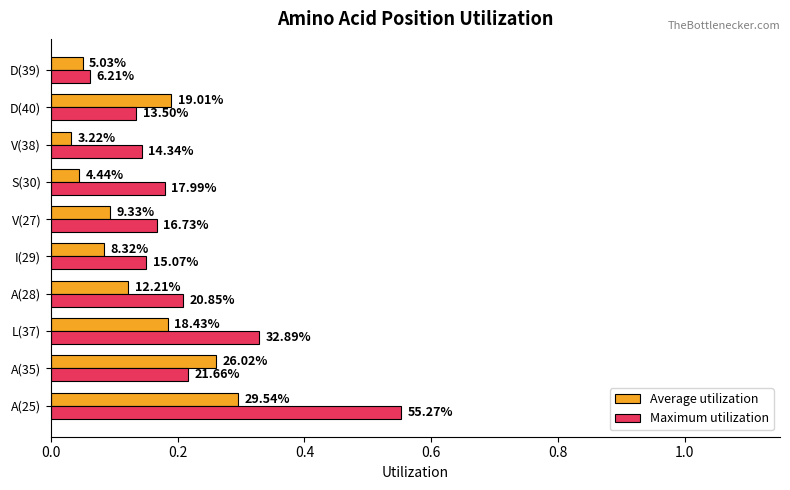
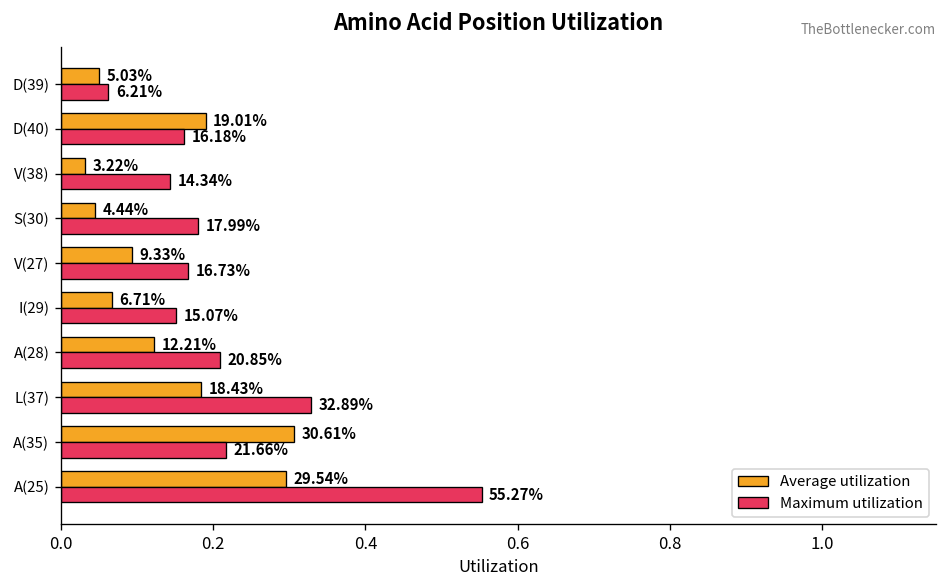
  {
    "Average utilization": {
      "D(39)": "5.03%",
      "D(40)": "19.01%",
      "V(38)": "3.22%",
      "S(30)": "4.44%",
      "V(27)": "9.33%",
-     "I(29)": "8.32%",
+     "I(29)": "6.71%",
      "A(28)": "12.21%",
      "L(37)": "18.43%",
-     "A(35)": "26.02%",
+     "A(35)": "30.61%",
      "A(25)": "29.54%"
    },
    "Maximum utilization": {
      "D(39)": "6.21%",
-     "D(40)": "13.50%",
+     "D(40)": "16.18%",
      "V(38)": "14.34%",
      "S(30)": "17.99%",
      "V(27)": "16.73%",
      "I(29)": "15.07%",
      "A(28)": "20.85%",
      "L(37)": "32.89%",
      "A(35)": "21.66%",
      "A(25)": "55.27%"
    }
  }
